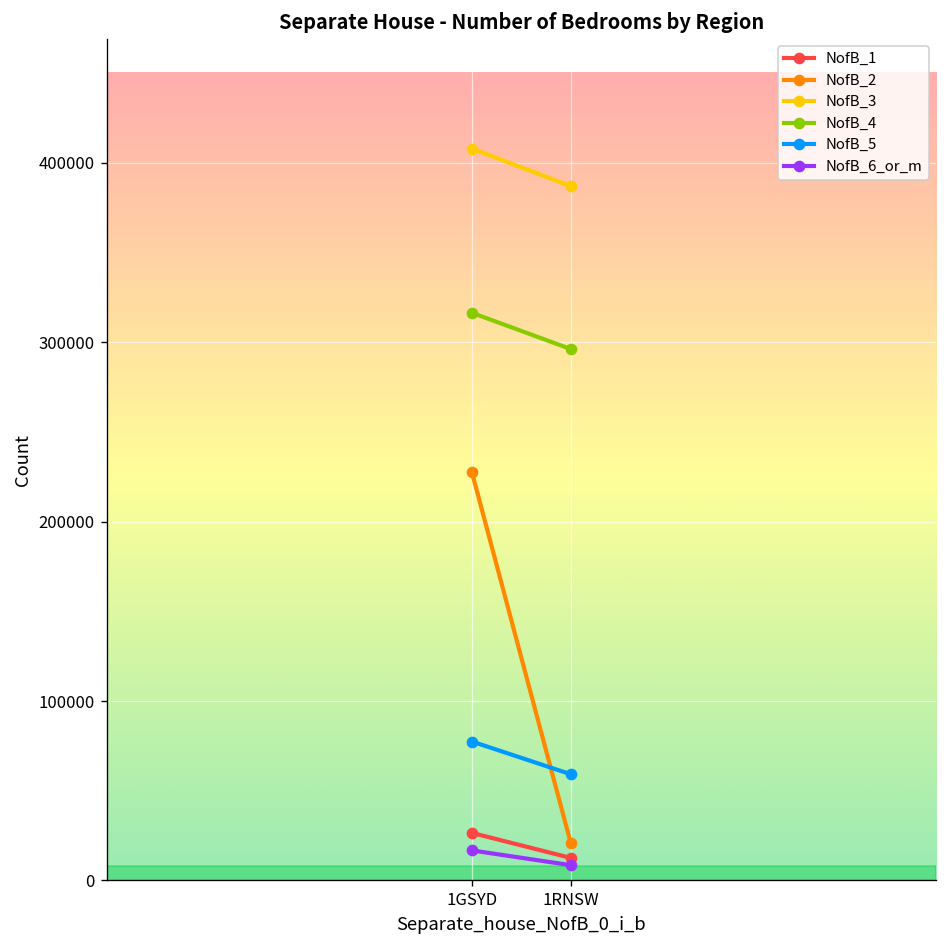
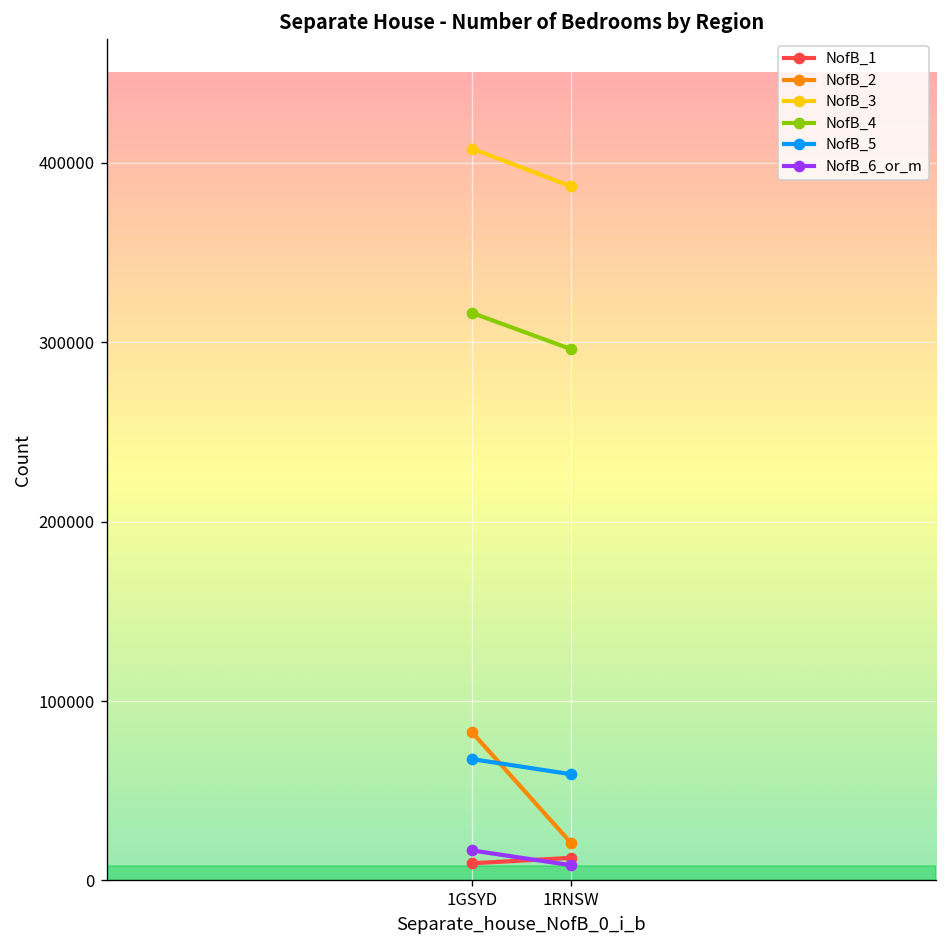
  {
    "NofB_1": {
-     "1GSYD": 26000,
+     "1GSYD": 10000,
      "1RNSW": 13000
    },
    "NofB_2": {
-     "1GSYD": 227000,
+     "1GSYD": 83000,
      "1RNSW": 21000
    },
    "NofB_3": {
      "1GSYD": 408000,
      "1RNSW": 387000
    },
    "NofB_4": {
      "1GSYD": 316000,
      "1RNSW": 296000
    },
    "NofB_5": {
-     "1GSYD": 77000,
+     "1GSYD": 68000,
      "1RNSW": 59000
    },
    "NofB_6_or_m": {
      "1GSYD": 17000,
      "1RNSW": 9000
    }
  }
